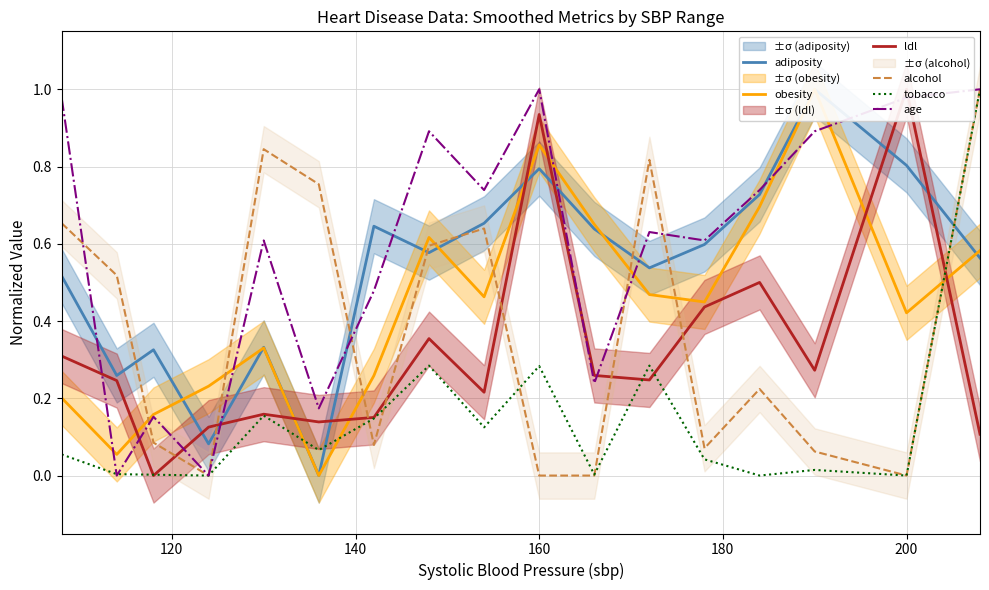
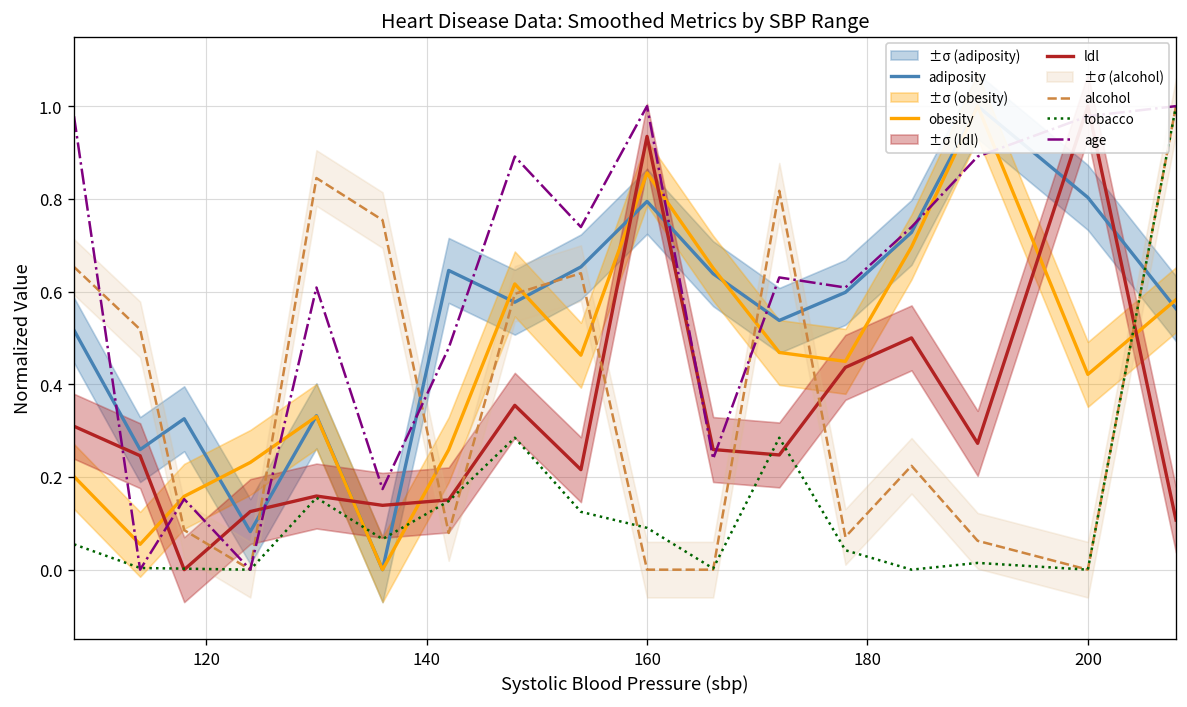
  {
    "alcohol": {
      "160": 0.00
    },
    "tobacco": {
-     "160": 0.28
+     "160": 0.09
    }
  }
